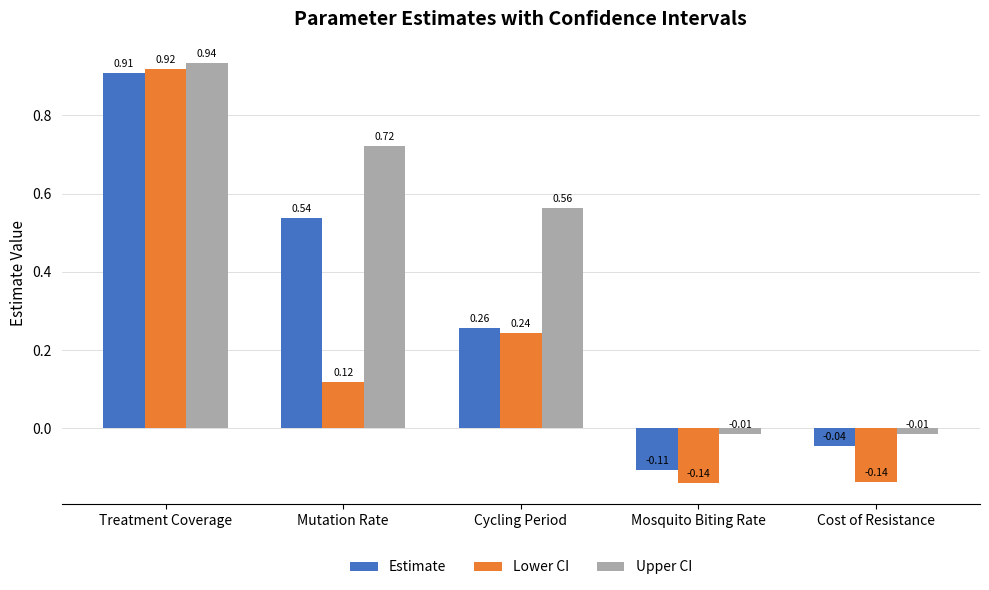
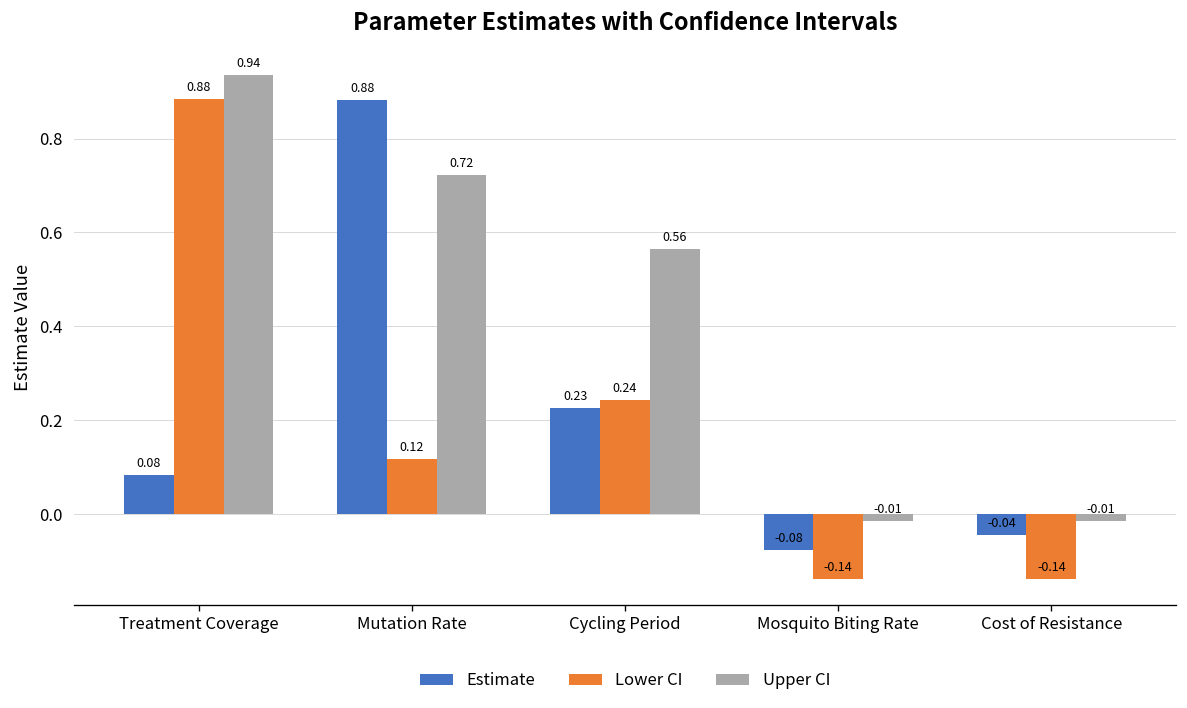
  {
    "Estimate": {
-     "Treatment Coverage": 0.91,
-     "Mutation Rate": 0.54,
-     "Cycling Period": 0.26,
-     "Mosquito Biting Rate": -0.11,
+     "Treatment Coverage": 0.08,
+     "Mutation Rate": 0.88,
+     "Cycling Period": 0.23,
+     "Mosquito Biting Rate": -0.08,
      "Cost of Resistance": -0.04
    },
    "Lower CI": {
-     "Treatment Coverage": 0.92,
+     "Treatment Coverage": 0.88,
      "Mutation Rate": 0.12,
      "Cycling Period": 0.24,
      "Mosquito Biting Rate": -0.14,
      "Cost of Resistance": -0.14
    },
    "Upper CI": {
      "Treatment Coverage": 0.94,
      "Mutation Rate": 0.72,
      "Cycling Period": 0.56,
      "Mosquito Biting Rate": -0.01,
      "Cost of Resistance": -0.01
    }
  }
